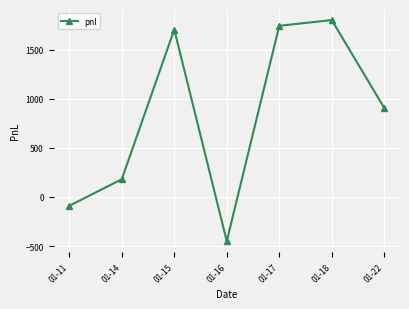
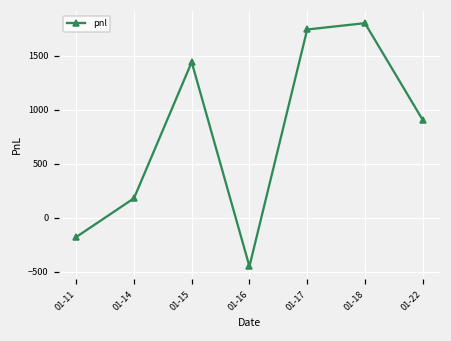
  {
-   "01-11": -100,
+   "01-11": -200,
    "01-14": 200,
-   "01-15": 1700,
+   "01-15": 1400,
    "01-16": -500,
    "01-17": 1700,
    "01-18": 1800,
    "01-22": 900
  }
